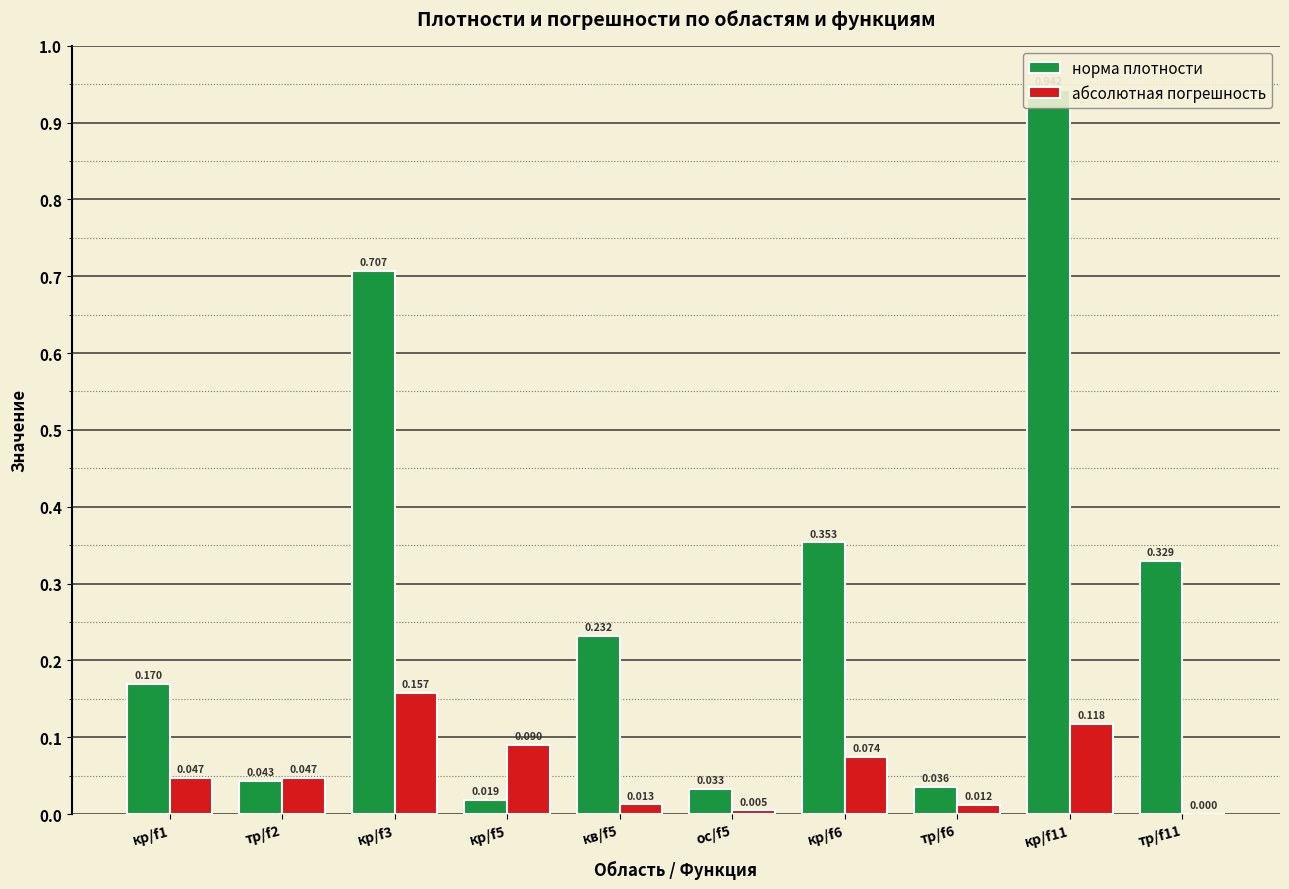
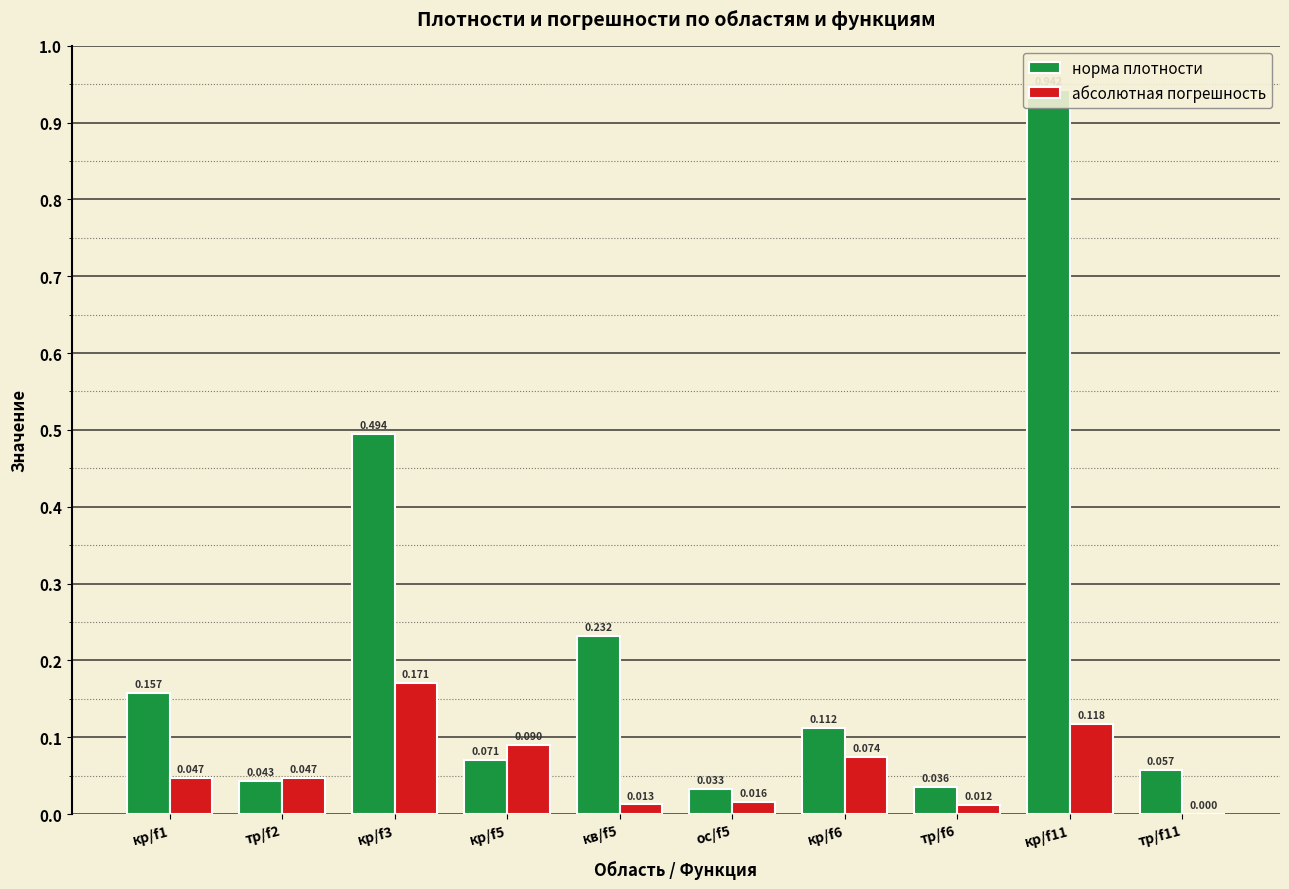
  {
    "норма плотности": {
-     "кр/f1": 0.170,
+     "кр/f1": 0.157,
      "тр/f2": 0.043,
-     "кр/f3": 0.707,
-     "кр/f5": 0.019,
+     "кр/f3": 0.494,
+     "кр/f5": 0.071,
      "кв/f5": 0.232,
      "ос/f5": 0.033,
-     "кр/f6": 0.353,
+     "кр/f6": 0.112,
      "тр/f6": 0.036,
-     "тр/f11": 0.329
+     "тр/f11": 0.057
    },
    "абсолютная погрешность": {
      "кр/f1": 0.047,
      "тр/f2": 0.047,
-     "кр/f3": 0.157,
+     "кр/f3": 0.171,
      "кр/f5": 0.090,
      "кв/f5": 0.013,
-     "ос/f5": 0.005,
+     "ос/f5": 0.016,
      "кр/f6": 0.074,
      "тр/f6": 0.012,
      "кр/f11": 0.118,
      "тр/f11": 0.000
    }
  }
